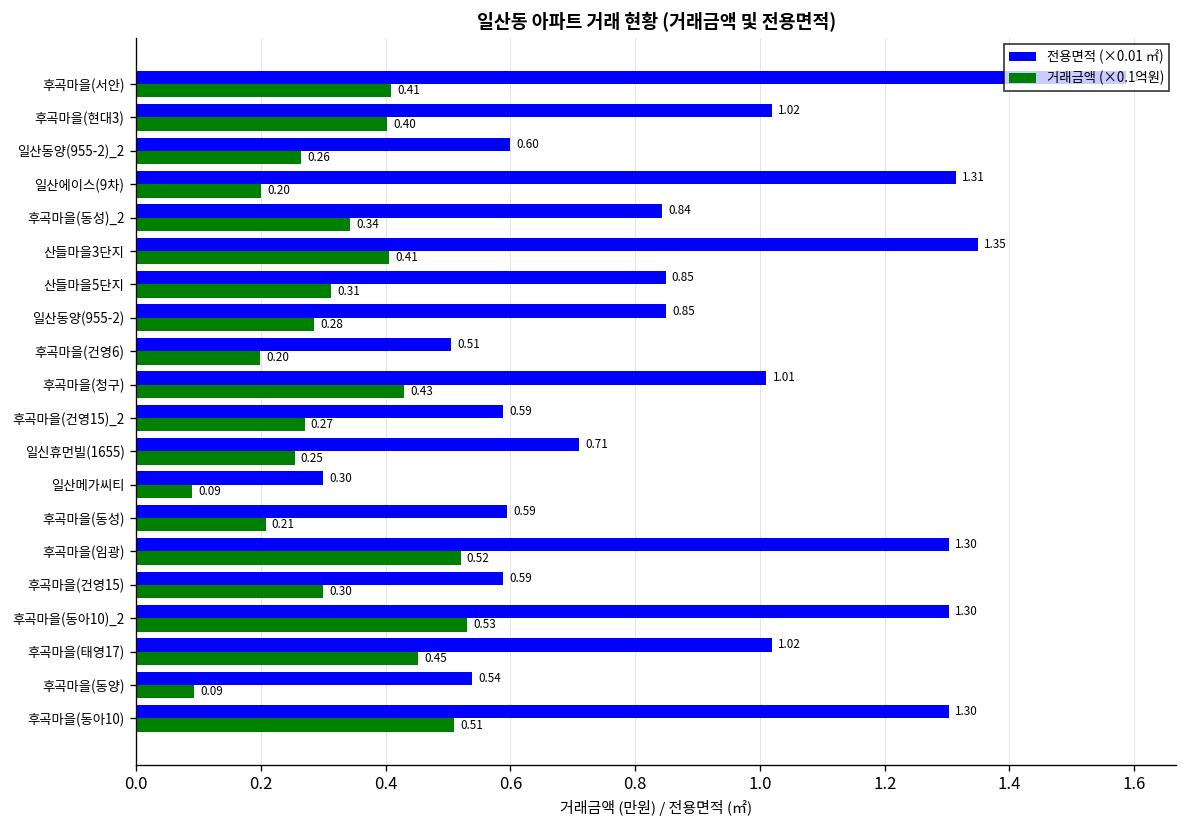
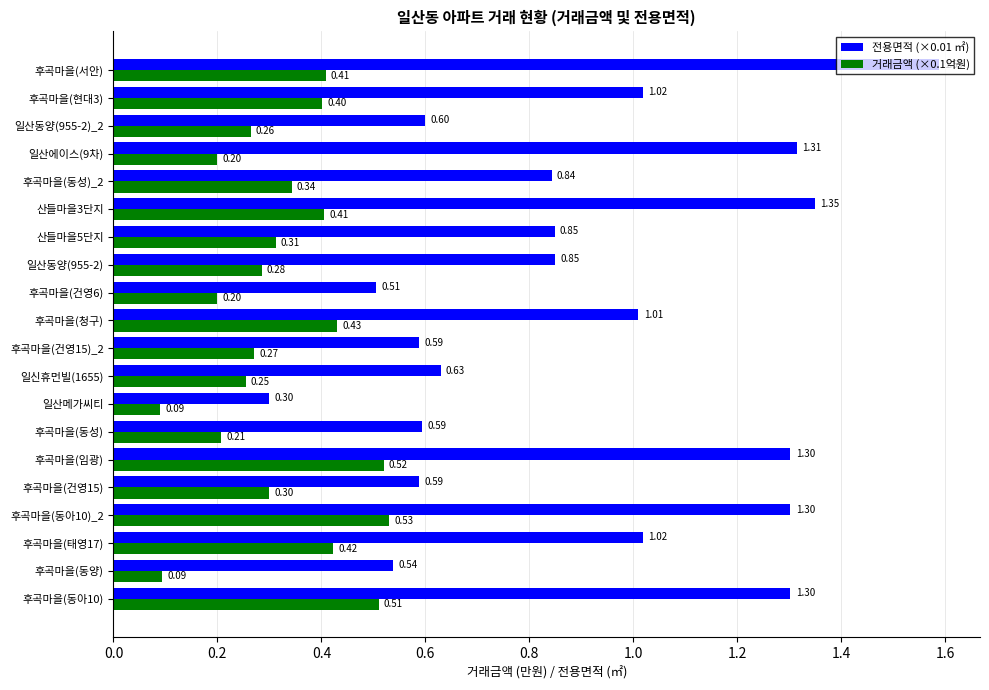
  {
    "전용면적 (×0.01 ㎡)": {
      "후곡마을(현대3)": 1.02,
      "일산동양(955-2)_2": 0.60,
      "일산에이스(9차)": 1.31,
      "후곡마을(동성)_2": 0.84,
      "산들마을3단지": 1.35,
      "산들마을5단지": 0.85,
      "일산동양(955-2)": 0.85,
      "후곡마을(건영6)": 0.51,
      "후곡마을(청구)": 1.01,
      "후곡마을(건영15)_2": 0.59,
-     "일신휴먼빌(1655)": 0.71,
+     "일신휴먼빌(1655)": 0.63,
      "일산메가씨티": 0.30,
      "후곡마을(동성)": 0.59,
      "후곡마을(임광)": 1.30,
      "후곡마을(건영15)": 0.59,
      "후곡마을(동아10)_2": 1.30,
      "후곡마을(태영17)": 1.02,
      "후곡마을(동양)": 0.54,
      "후곡마을(동아10)": 1.30
    },
    "거래금액 (×0.1억원)": {
      "후곡마을(서안)": 0.41,
      "후곡마을(현대3)": 0.40,
      "일산동양(955-2)_2": 0.26,
      "일산에이스(9차)": 0.20,
      "후곡마을(동성)_2": 0.34,
      "산들마을3단지": 0.41,
      "산들마을5단지": 0.31,
      "일산동양(955-2)": 0.28,
      "후곡마을(건영6)": 0.20,
      "후곡마을(청구)": 0.43,
      "후곡마을(건영15)_2": 0.27,
      "일신휴먼빌(1655)": 0.25,
      "일산메가씨티": 0.09,
      "후곡마을(동성)": 0.21,
      "후곡마을(임광)": 0.52,
      "후곡마을(건영15)": 0.30,
      "후곡마을(동아10)_2": 0.53,
-     "후곡마을(태영17)": 0.45,
+     "후곡마을(태영17)": 0.42,
      "후곡마을(동양)": 0.09,
      "후곡마을(동아10)": 0.51
    }
  }
